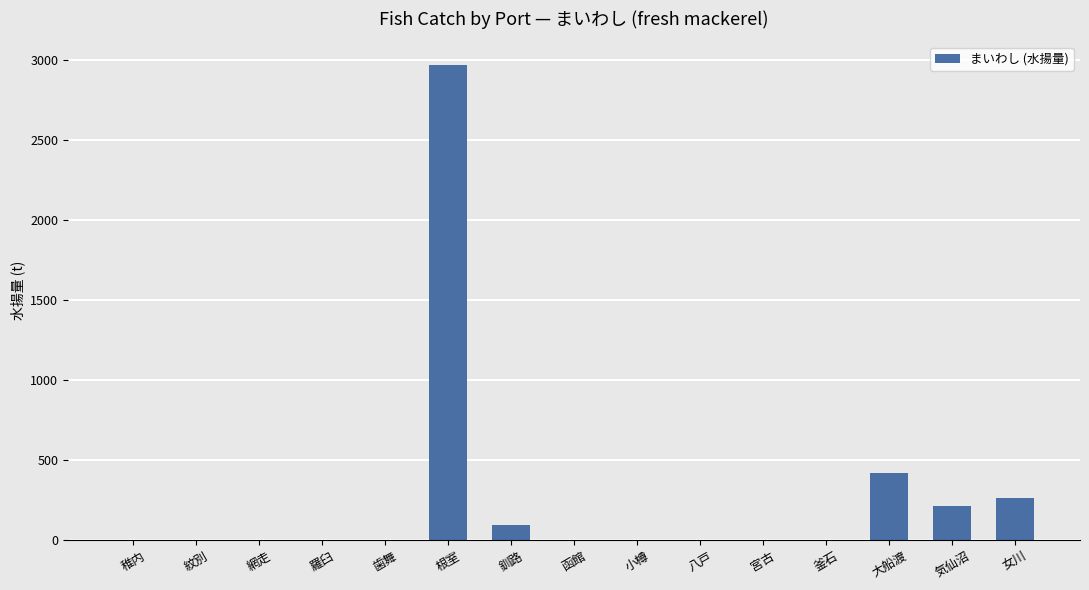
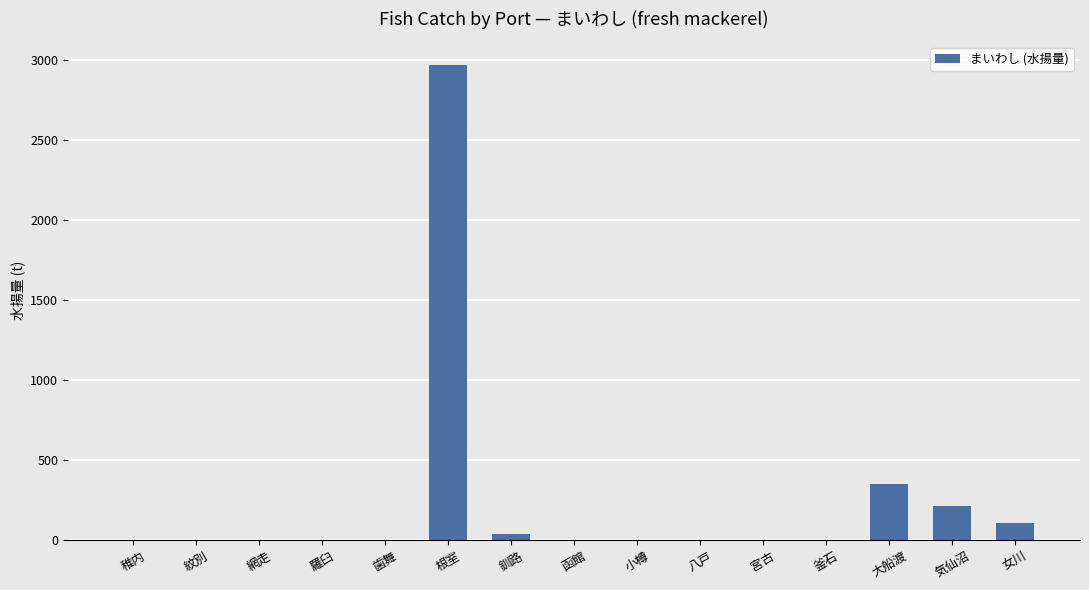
  {
    "稚内": 0,
    "紋別": 0,
    "網走": 0,
    "羅臼": 0,
    "歯舞": 0,
    "根室": 2970,
-   "釧路": 90,
+   "釧路": 40,
    "函館": 0,
    "小樽": 0,
    "八戸": 0,
    "宮古": 0,
    "釜石": 0,
-   "大船渡": 420,
+   "大船渡": 350,
    "気仙沼": 220,
-   "女川": 260
+   "女川": 110
  }
